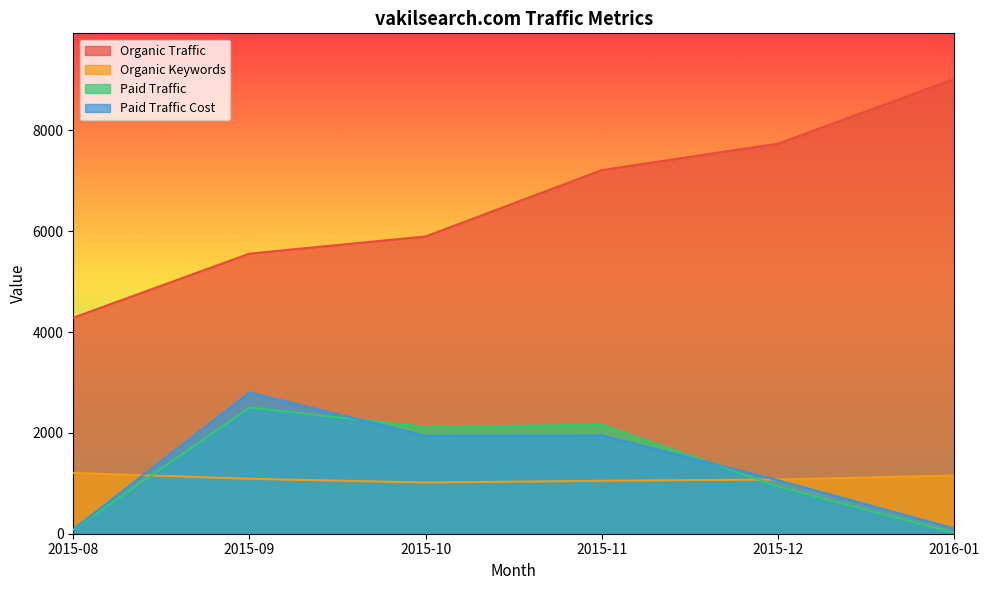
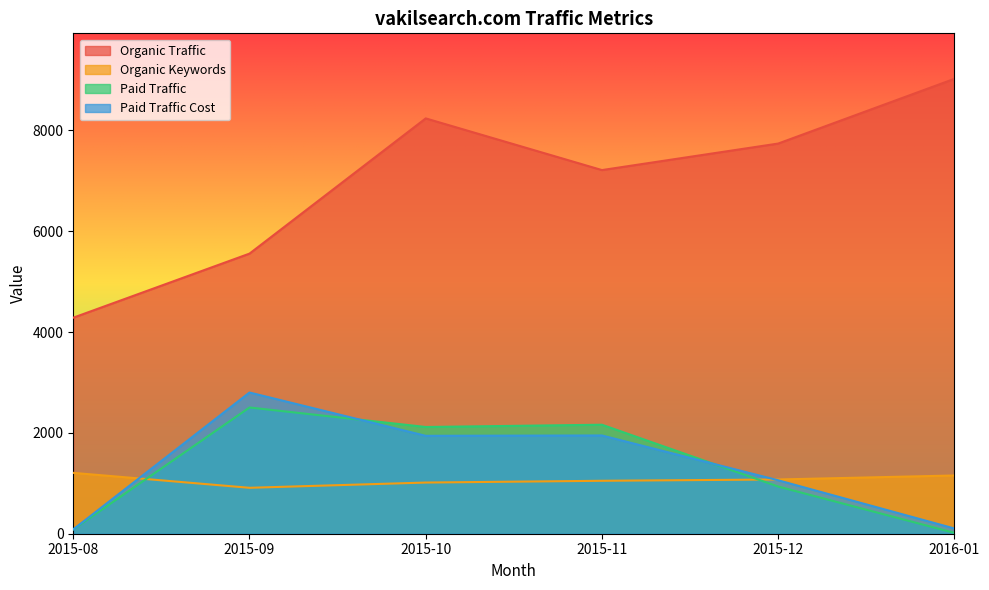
  {
    "Organic Traffic": {
      "2015-08": 4300,
      "2015-09": 5600,
-     "2015-10": 5900,
+     "2015-10": 8200,
      "2015-11": 7200,
      "2015-12": 7700,
      "2016-01": 9000
    },
    "Organic Keywords": {
      "2015-08": 1200,
-     "2015-09": 1100,
+     "2015-09": 900,
      "2015-10": 1000,
      "2015-11": 1100,
      "2016-01": 1200
    },
    "Paid Traffic": {
      "2015-09": 2500,
      "2015-10": 2100,
      "2015-11": 2200,
      "2015-12": 900,
      "2016-01": 0
    },
    "Paid Traffic Cost": {
      "2015-09": 2800,
      "2015-10": 1900,
      "2015-11": 1900,
      "2016-01": 100
    }
  }
